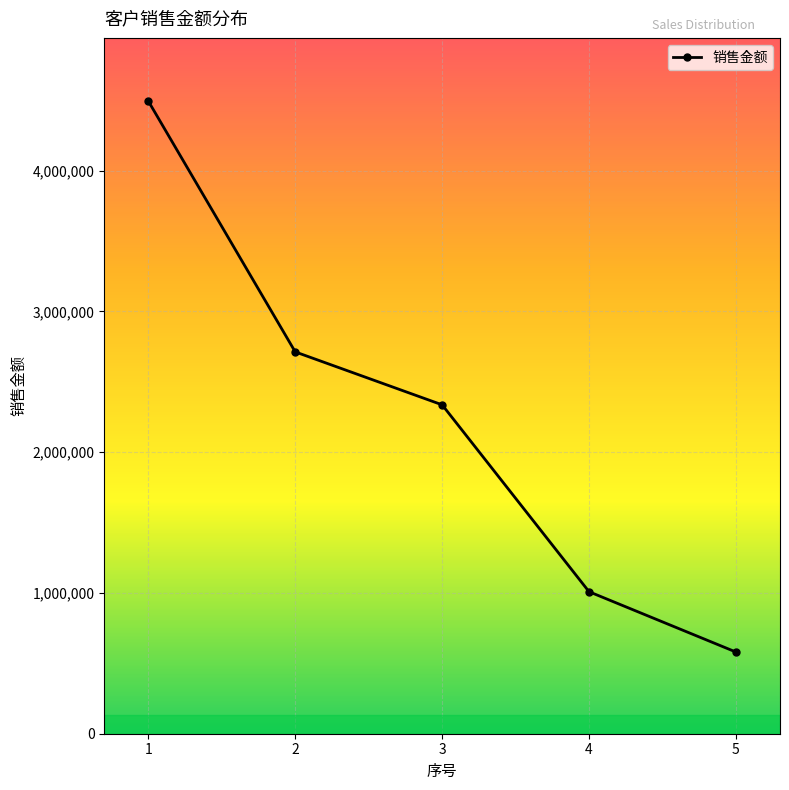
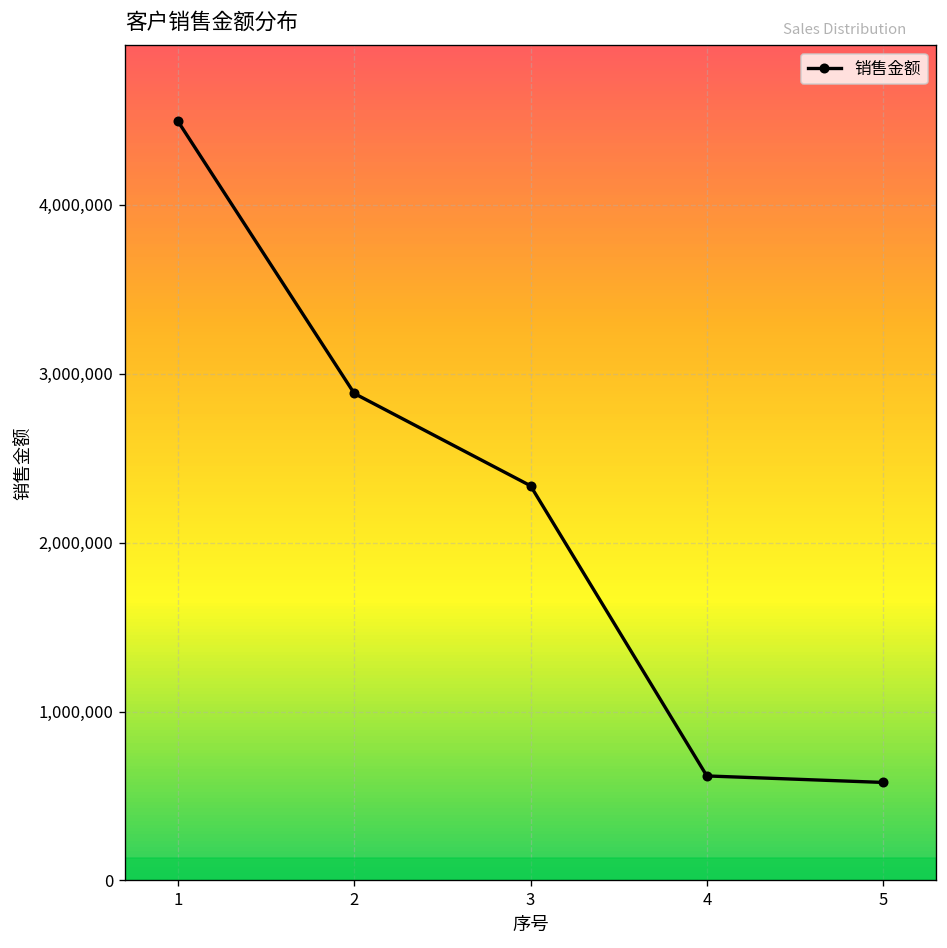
  {
    "1": "4,490,000",
-   "2": "2,710,000",
+   "2": "2,880,000",
    "3": "2,340,000",
-   "4": "1,010,000",
+   "4": "620,000",
    "5": "580,000"
  }
